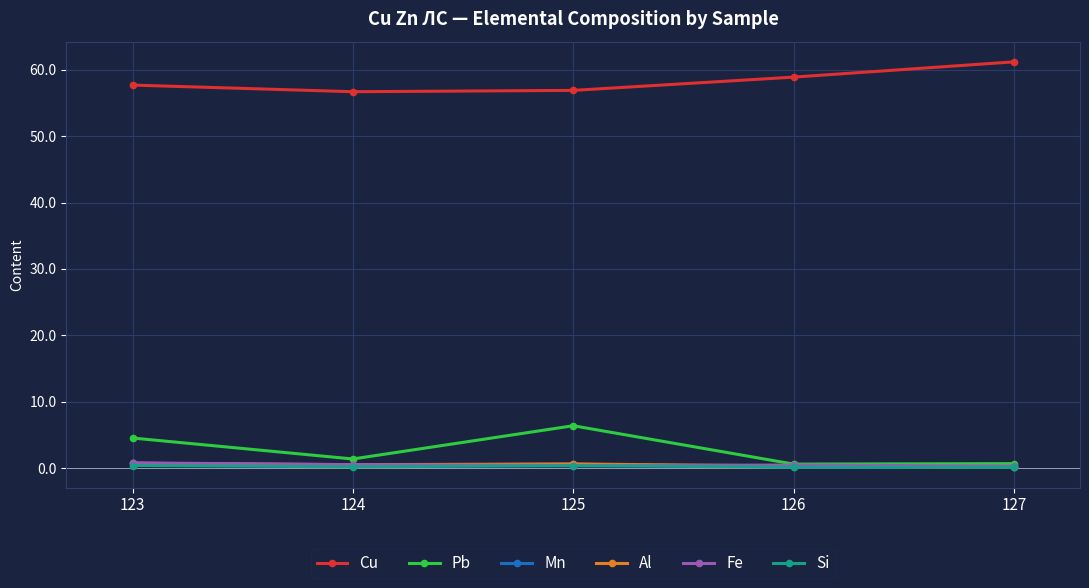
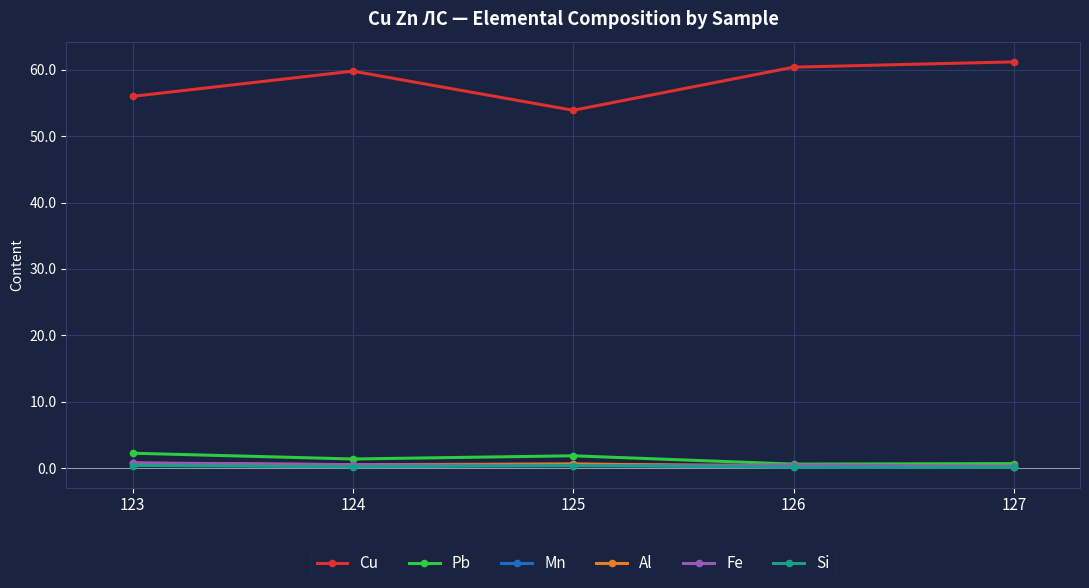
  {
    "Cu": {
-     "123": 58,
-     "124": 57,
-     "125": 57,
-     "126": 59,
+     "123": 56,
+     "124": 60,
+     "125": 54,
+     "126": 60,
      "127": 61
    },
    "Pb": {
-     "123": 5,
+     "123": 2,
      "124": 1,
-     "125": 6
+     "125": 2
    }
  }
